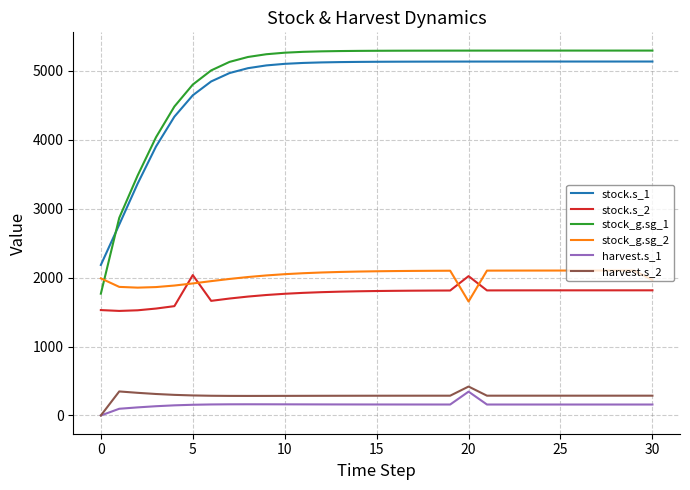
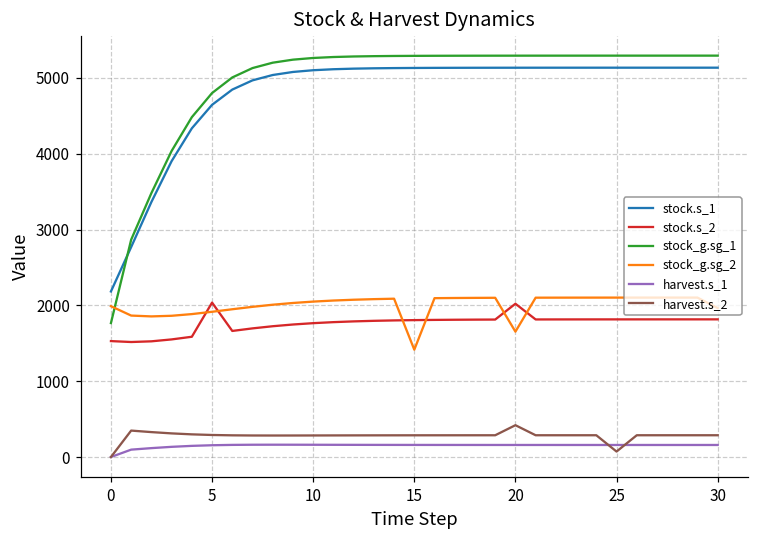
  {
    "stock.s_1": {
      "0": 2200,
      "5": 4600,
      "10": 5100,
      "15": 5100,
      "20": 5100,
      "25": 5100,
      "30": 5100
    },
    "stock.s_2": {
      "0": 1500,
      "5": 2000,
      "10": 1800,
      "15": 1800,
      "20": 2000,
      "25": 1800,
      "30": 1800
    },
    "stock_g.sg_1": {
      "0": 1800,
      "5": 4800,
      "10": 5300,
      "15": 5300,
      "20": 5300,
      "25": 5300,
      "30": 5300
    },
    "stock_g.sg_2": {
      "0": 2000,
      "5": 1900,
      "10": 2000,
-     "15": 2100,
+     "15": 1400,
      "20": 1700,
      "25": 2100
    },
    "harvest.s_1": {
      "5": 200,
      "10": 200,
      "15": 200,
-     "20": 300,
+     "20": 200,
      "25": 200,
      "30": 200
    },
    "harvest.s_2": {
      "5": 300,
      "10": 300,
      "15": 300,
      "20": 400,
-     "25": 300,
+     "25": 100,
      "30": 300
    }
  }
